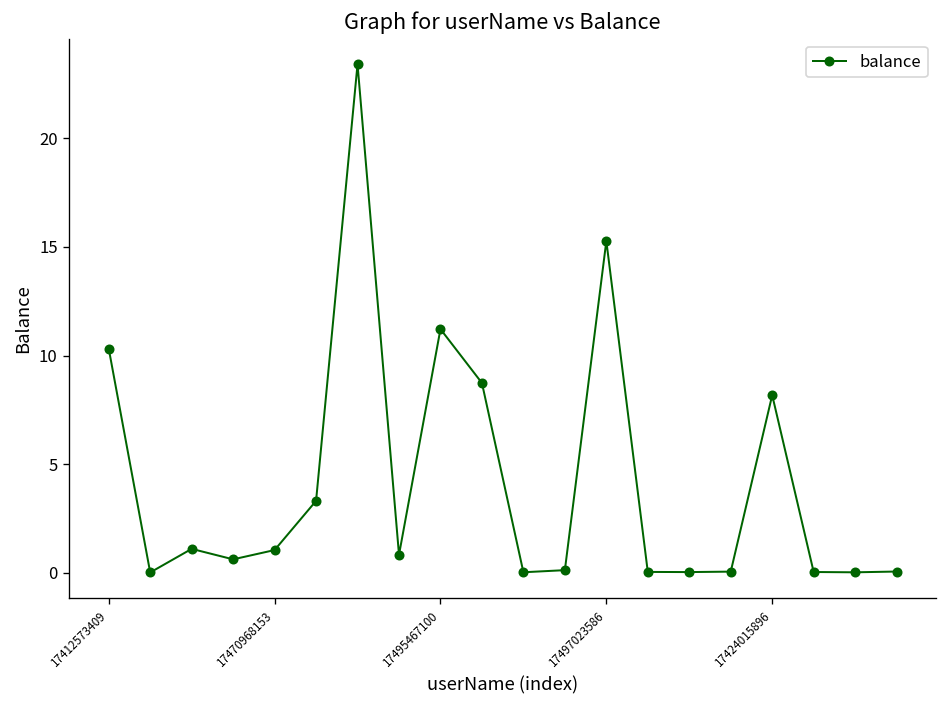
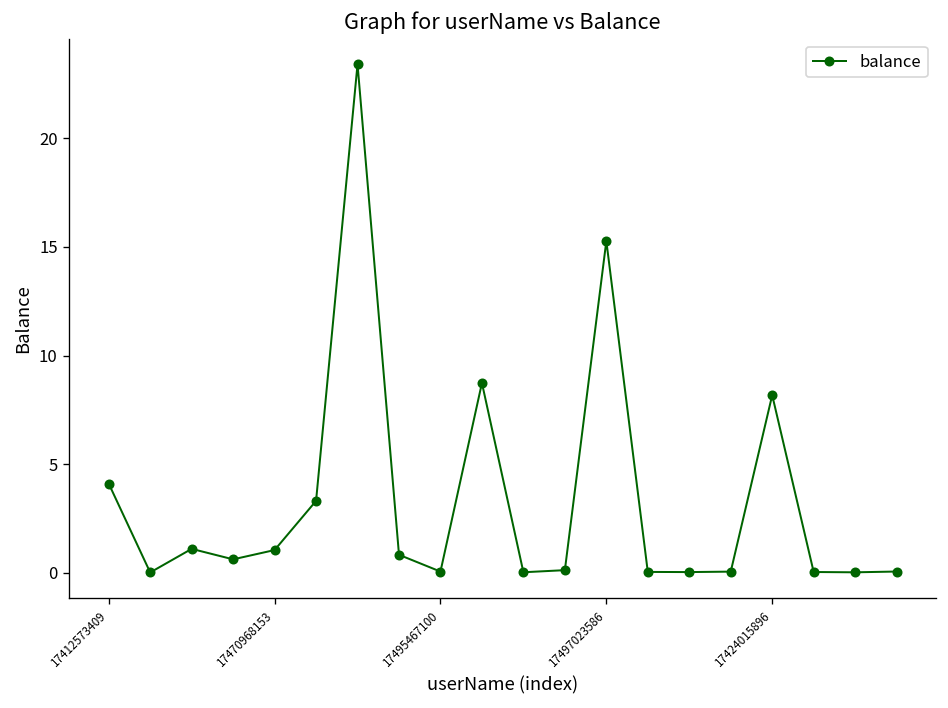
  {
-   "17412573409": 10.3,
+   "17412573409": 4.1,
    "17470968153": 1.1,
-   "17495467100": 11.2,
+   "17495467100": 0.1,
    "17497023586": 15.3,
    "17424015896": 8.2
  }
